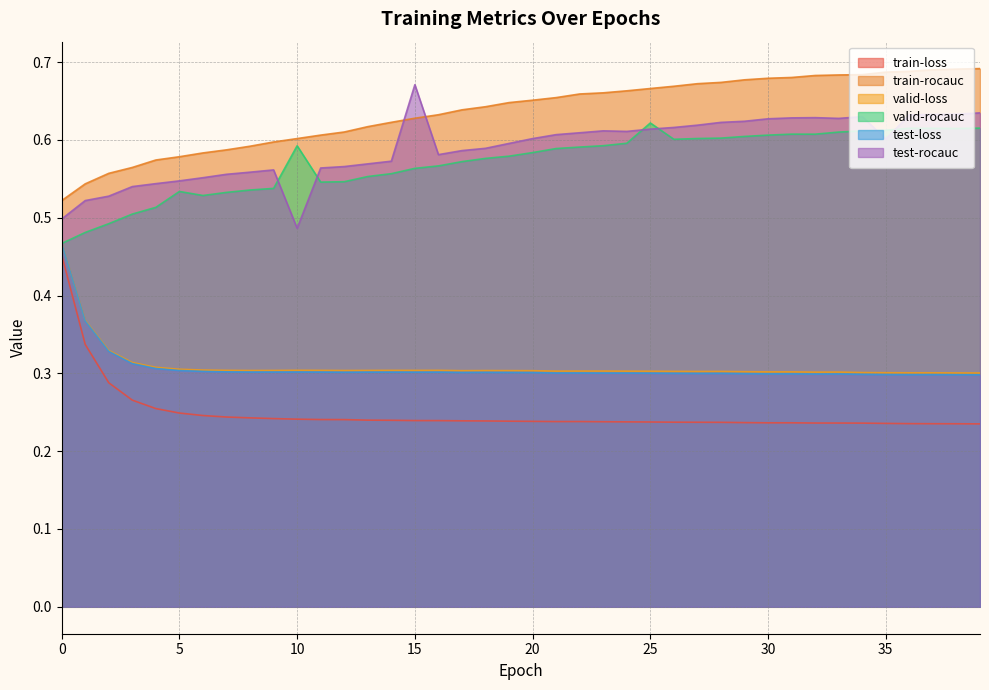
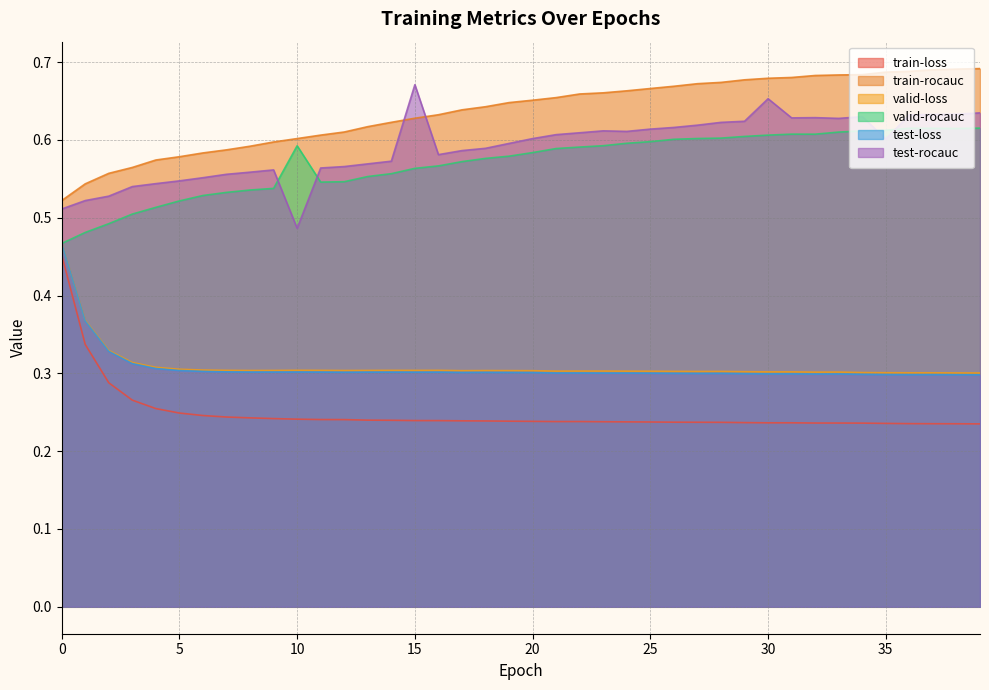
  {
    "valid-rocauc": {
-     "5": 0.53,
+     "5": 0.52,
      "10": 0.59,
      "15": 0.56,
      "20": 0.58,
-     "25": 0.62,
+     "25": 0.60,
      "30": 0.61
    },
    "test-rocauc": {
-     "0": 0.50,
+     "0": 0.51,
      "5": 0.55,
      "10": 0.49,
      "15": 0.67,
      "20": 0.60,
      "25": 0.61,
-     "30": 0.63
+     "30": 0.65
    }
  }
